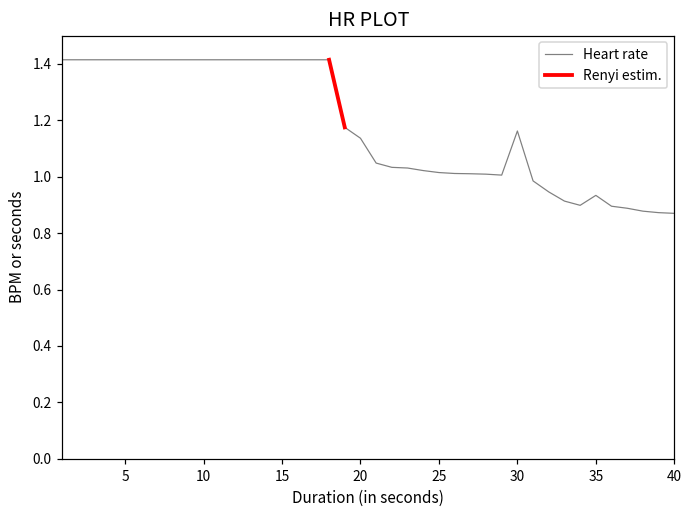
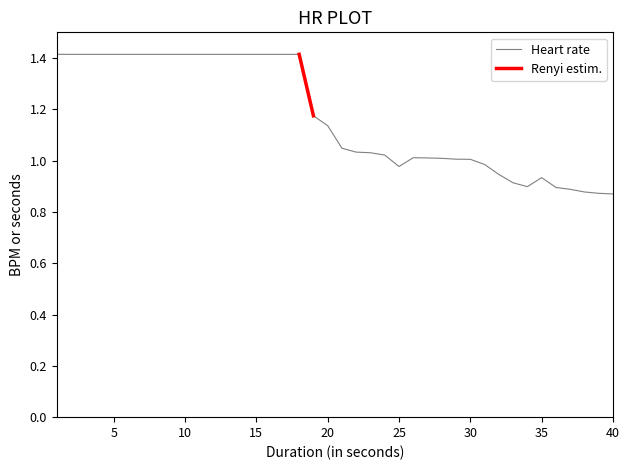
  {
    "Heart rate": {
      "5": 1.41,
      "10": 1.41,
      "15": 1.41,
      "20": 1.14,
-     "25": 1.01,
-     "30": 1.16,
+     "25": 0.98,
+     "30": 1.01,
      "35": 0.93,
      "40": 0.87
    }
  }
